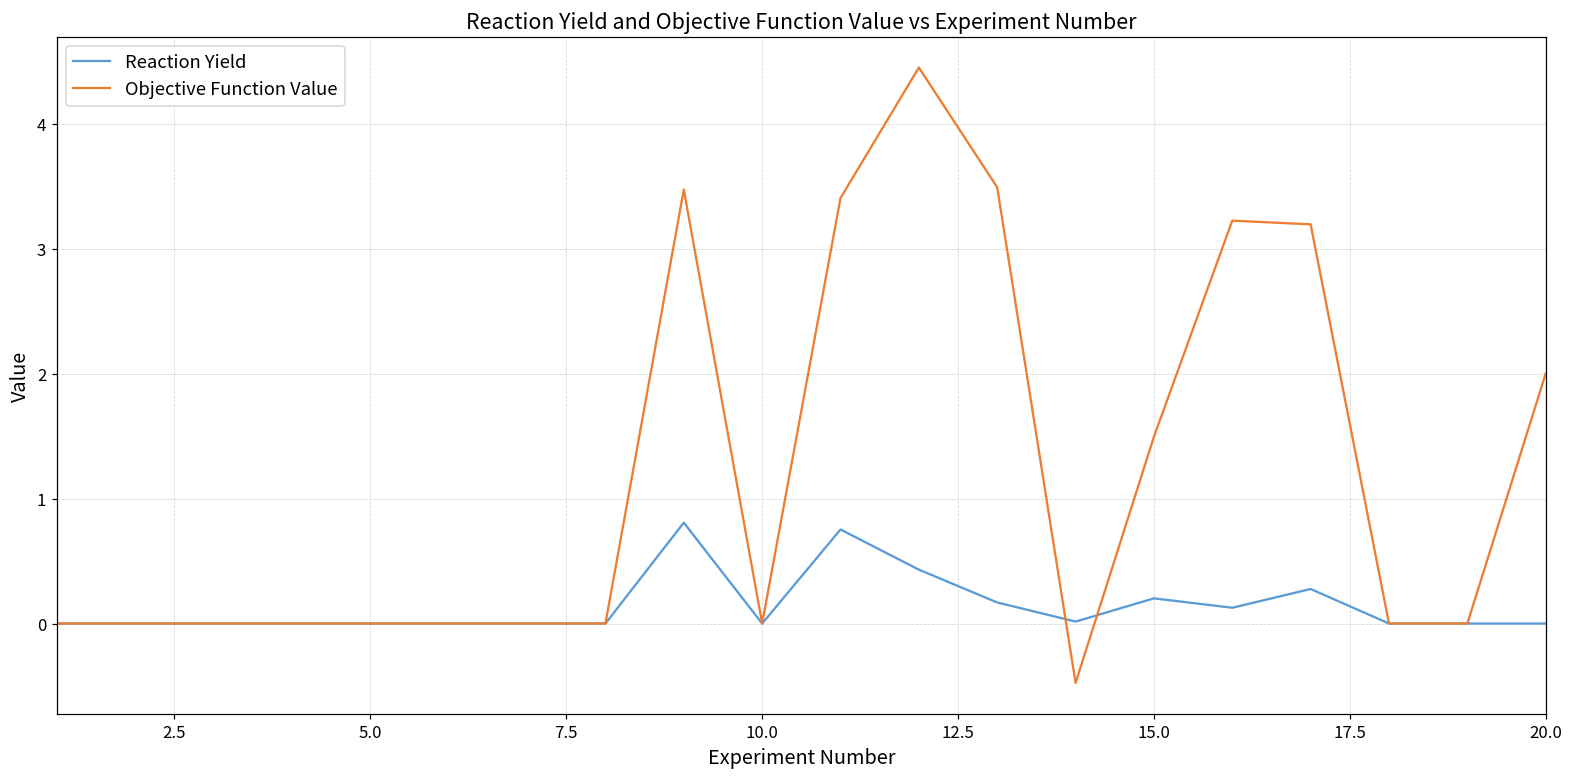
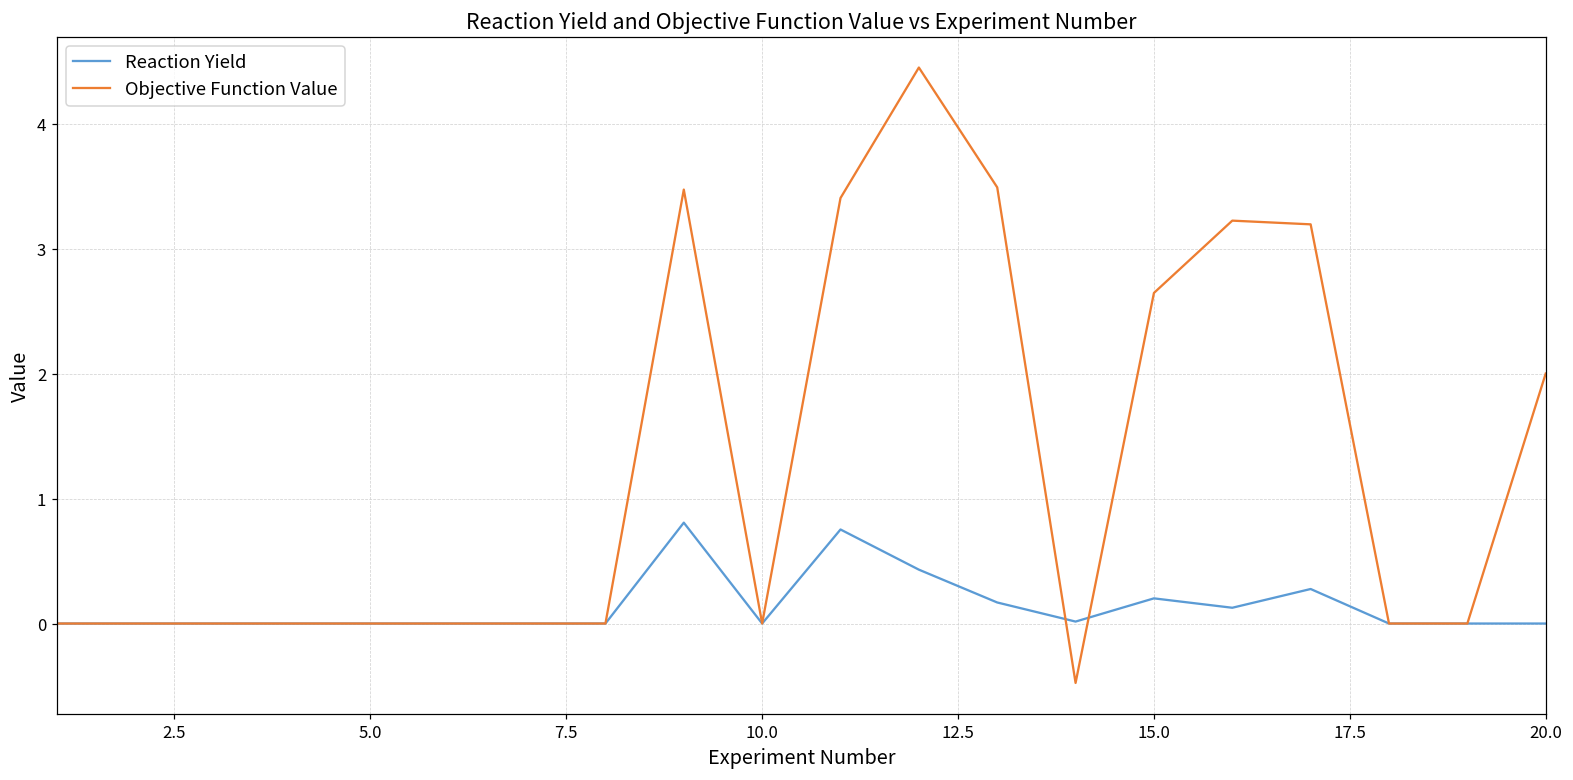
  {
    "Reaction Yield": {
      "15.0": 0.20,
      "20.0": 0.00
    },
    "Objective Function Value": {
-     "15.0": 1.49,
+     "15.0": 2.64,
      "20.0": 2.00
    }
  }
